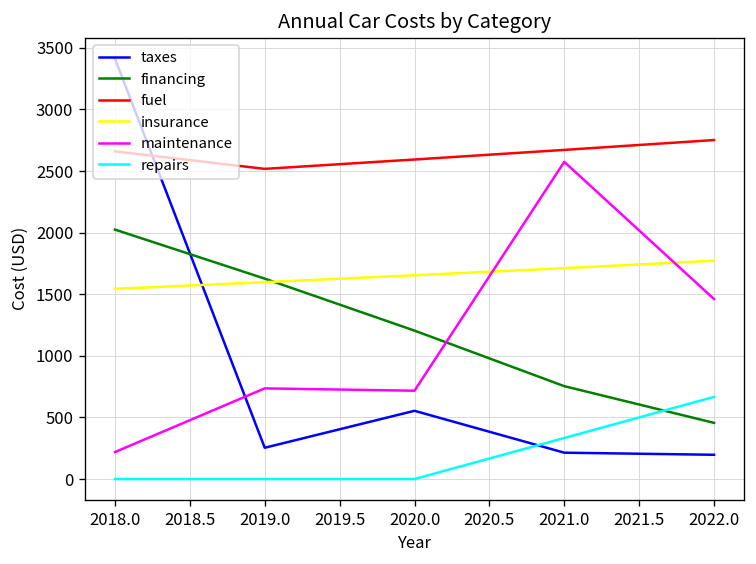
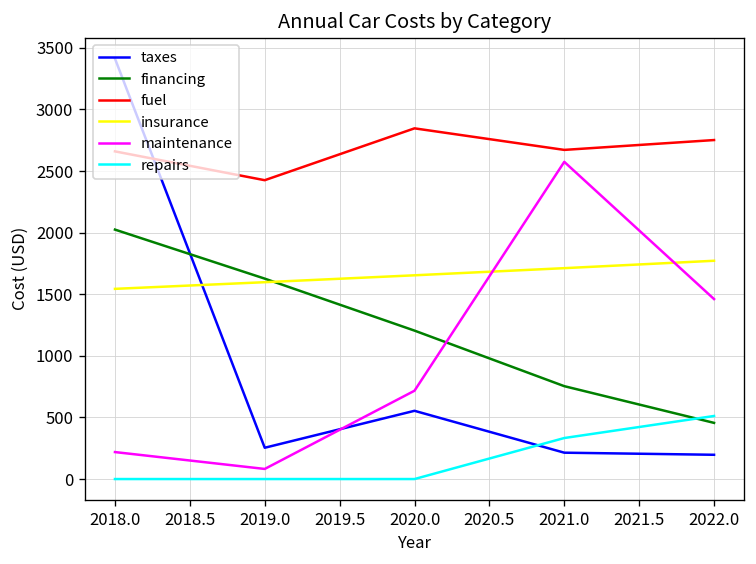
  {
    "taxes": {
      "2019.0": 250,
      "2020.0": 550,
      "2021.0": 210,
      "2022.0": 200
    },
    "financing": {
      "2018.0": 2030,
      "2019.0": 1630,
      "2020.0": 1210,
      "2021.0": 750,
      "2022.0": 460
    },
    "fuel": {
-     "2019.0": 2520,
-     "2020.0": 2590,
+     "2019.0": 2430,
+     "2020.0": 2850,
      "2021.0": 2670,
      "2022.0": 2750
    },
    "insurance": {
      "2018.0": 1540,
      "2019.0": 1600,
      "2020.0": 1650,
      "2021.0": 1710,
      "2022.0": 1770
    },
    "maintenance": {
      "2018.0": 220,
-     "2019.0": 740,
+     "2019.0": 80,
      "2020.0": 720,
      "2021.0": 2580,
      "2022.0": 1460
    },
    "repairs": {
      "2018.0": 0,
      "2019.0": 0,
      "2020.0": 0,
      "2021.0": 330,
-     "2022.0": 670
+     "2022.0": 510
    }
  }
